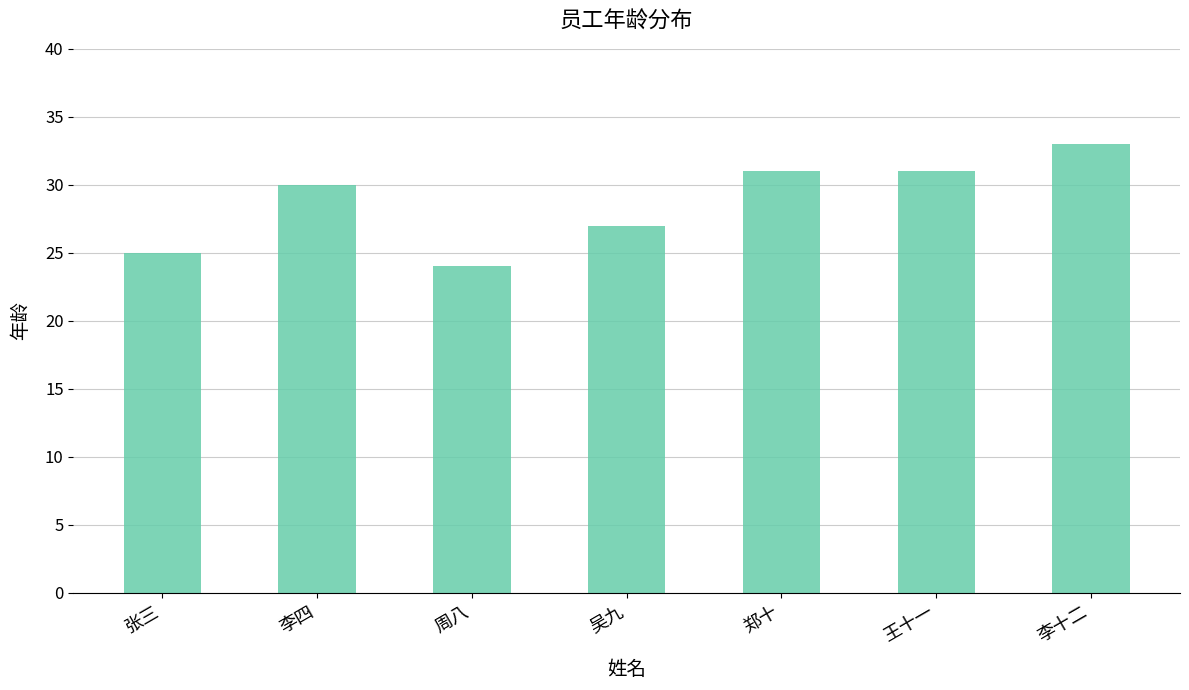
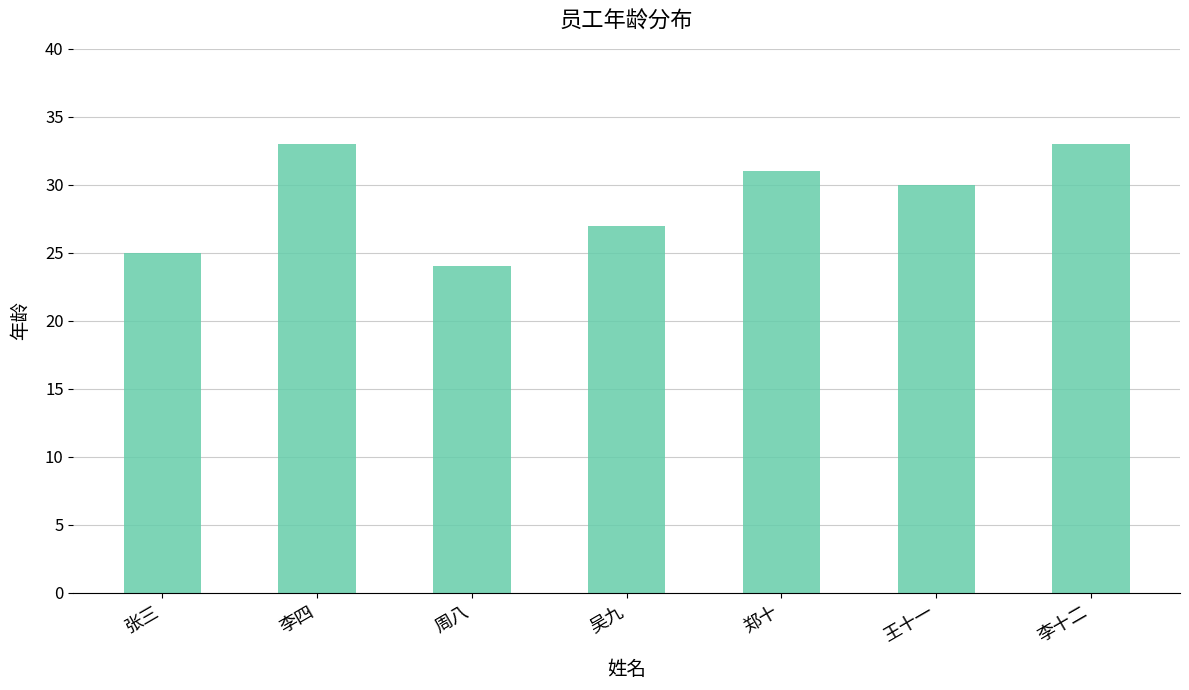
  {
    "张三": 25,
-   "李四": 30,
+   "李四": 33,
    "周八": 24,
    "吴九": 27,
    "郑十": 31,
-   "王十一": 31,
+   "王十一": 30,
    "李十二": 33
  }
